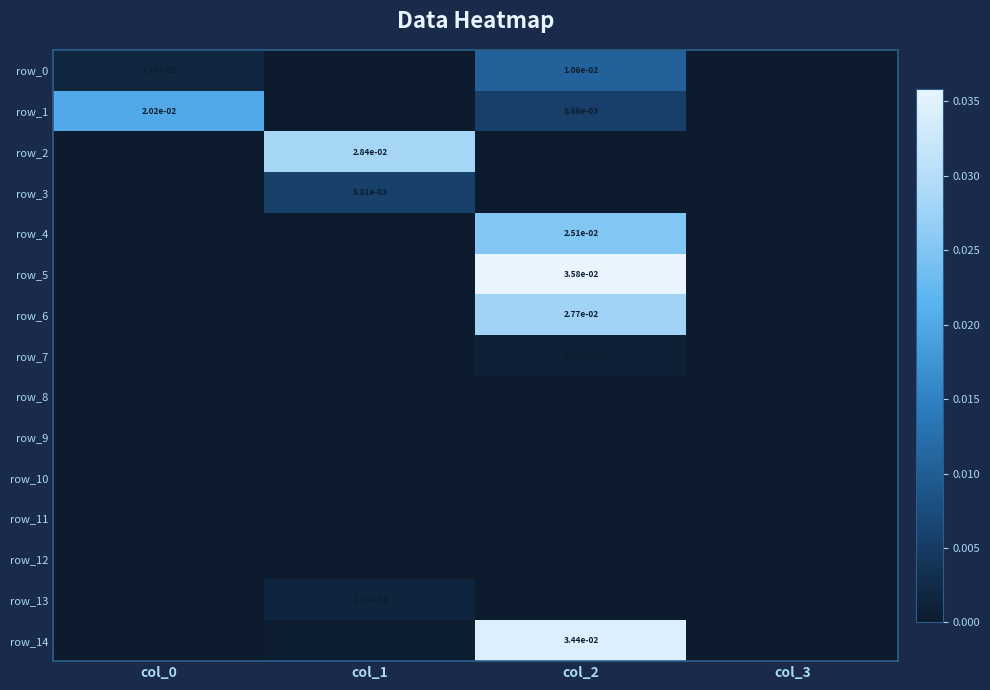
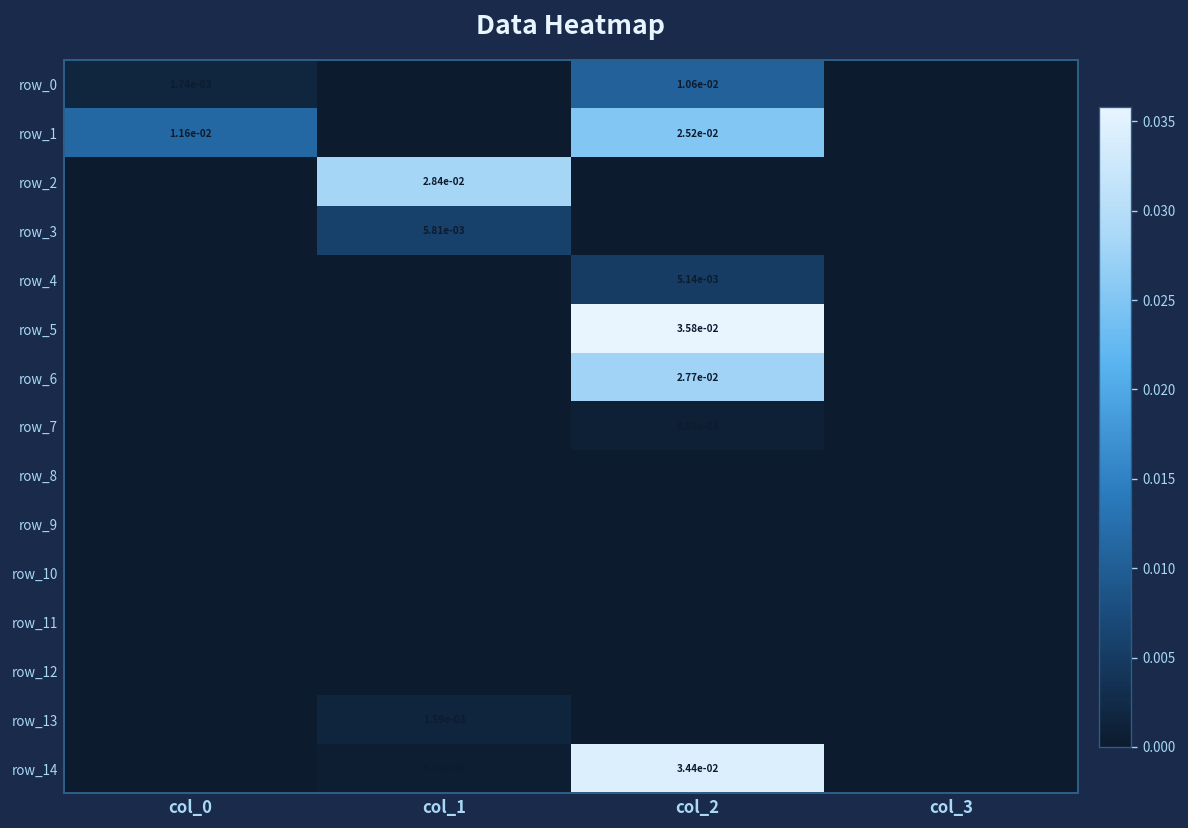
  {
    "row_0": {
      "col_2": "1.06e-02"
    },
    "row_1": {
-     "col_0": "2.02e-02",
-     "col_2": "5.66e-03"
+     "col_0": "1.16e-02",
+     "col_2": "2.52e-02"
    },
    "row_2": {
      "col_1": "2.84e-02"
    },
    "row_3": {
      "col_1": "5.81e-03"
    },
    "row_4": {
-     "col_2": "2.51e-02"
+     "col_2": "5.14e-03"
    },
    "row_5": {
      "col_2": "3.58e-02"
    },
    "row_6": {
      "col_2": "2.77e-02"
    },
    "row_14": {
      "col_2": "3.44e-02"
    }
  }
